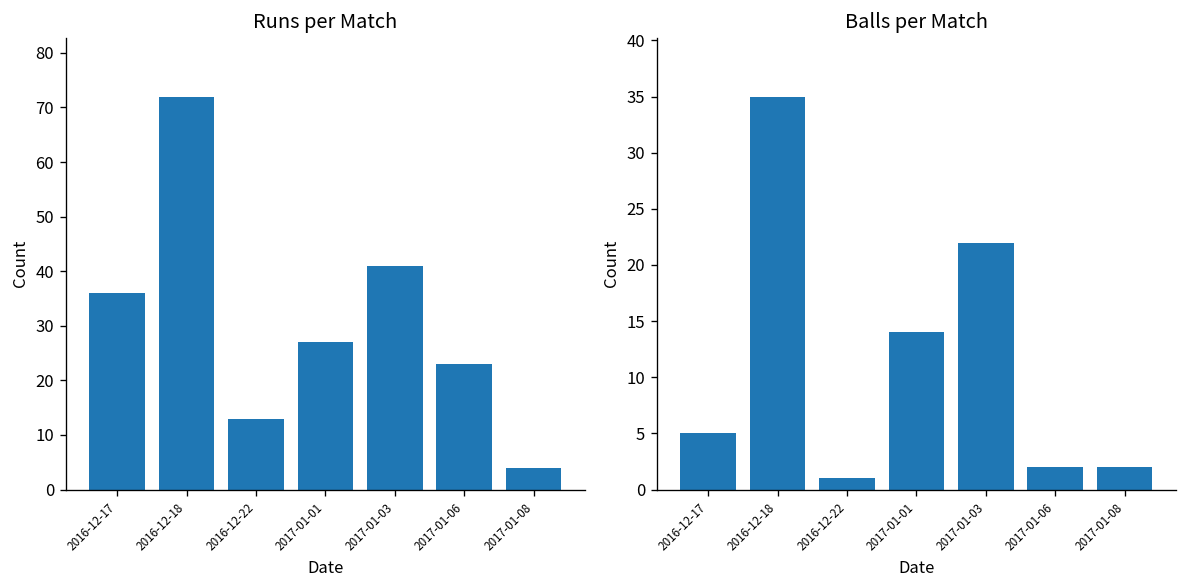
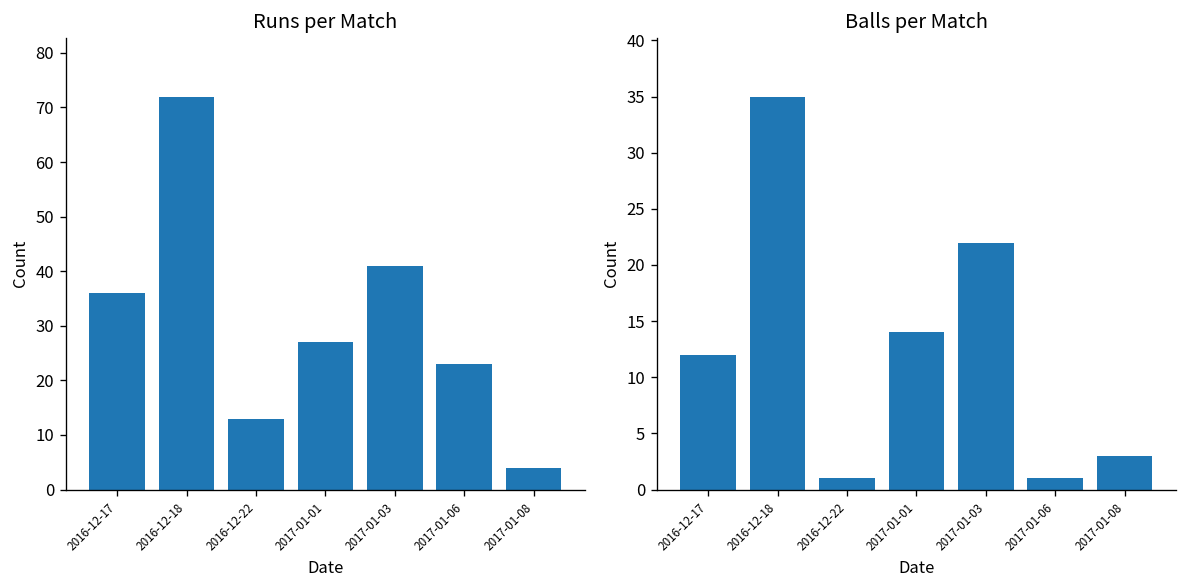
  {
    "Runs per Match": {
      "2016-12-17": 36,
      "2016-12-18": 72,
      "2016-12-22": 13,
      "2017-01-01": 27,
      "2017-01-03": 41,
      "2017-01-06": 23,
      "2017-01-08": 4
    },
    "Balls per Match": {
-     "2016-12-17": 5,
+     "2016-12-17": 12,
      "2016-12-18": 35,
      "2016-12-22": 1,
      "2017-01-01": 14,
      "2017-01-03": 22,
-     "2017-01-06": 2,
-     "2017-01-08": 2
+     "2017-01-06": 1,
+     "2017-01-08": 3
    }
  }
